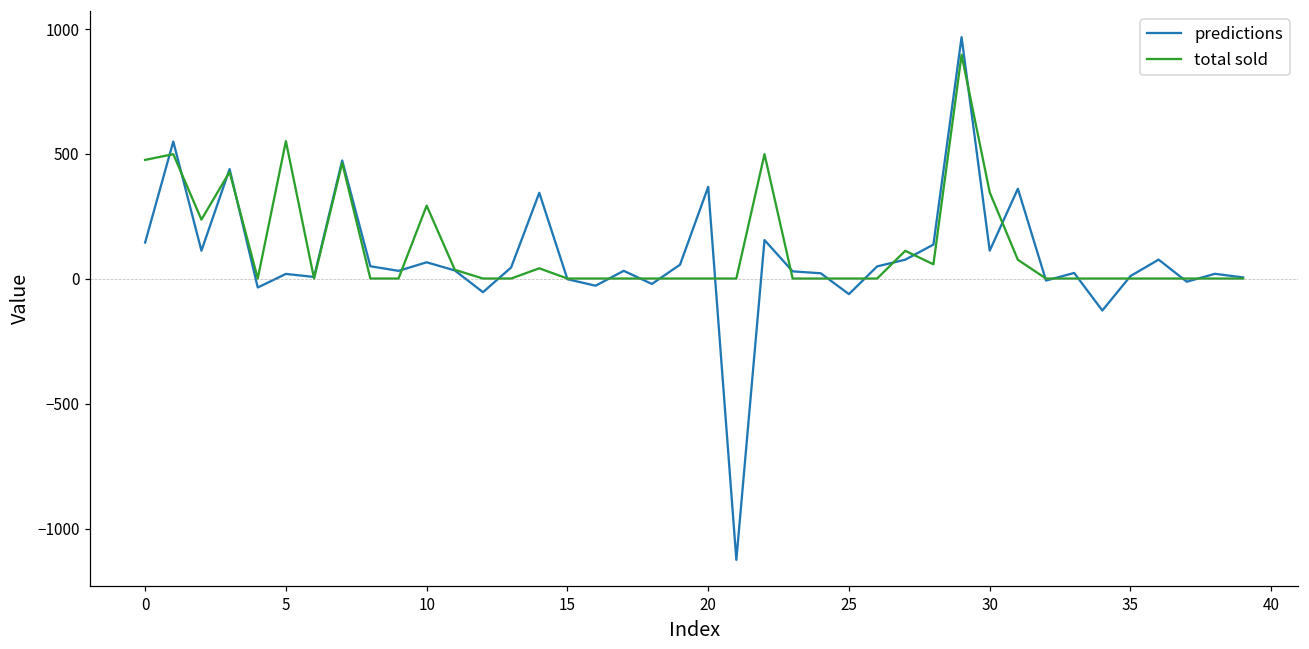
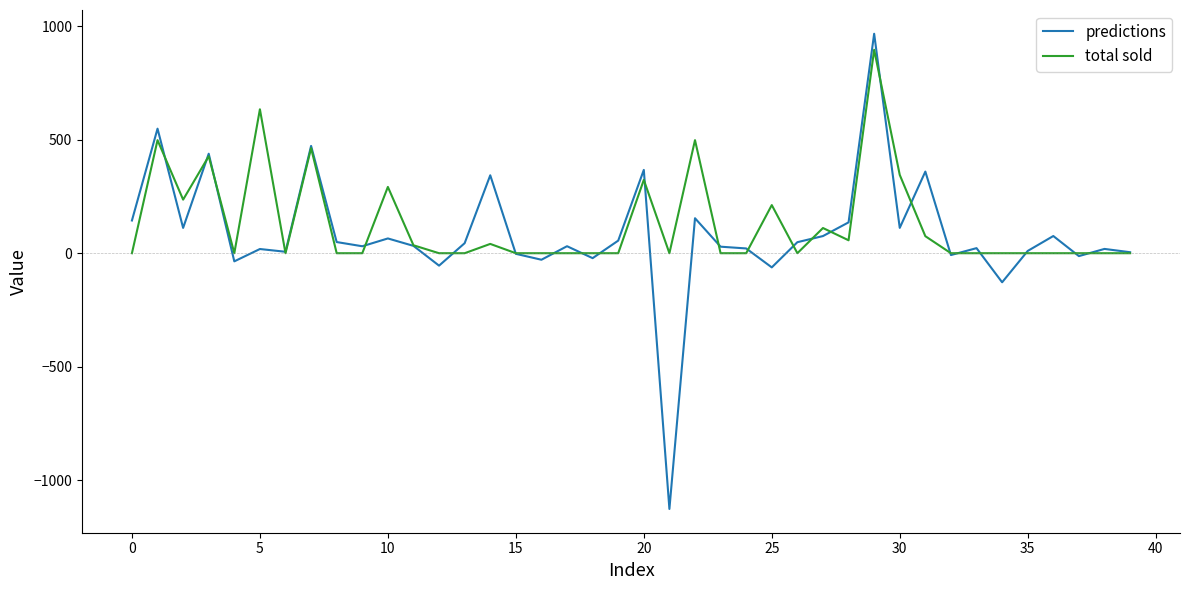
  {
    "predictions": {
      "0": 150,
      "5": 20,
      "10": 70,
      "20": 370,
      "25": -60,
      "30": 110
    },
    "total sold": {
-     "0": 480,
-     "5": 550,
+     "0": 0,
+     "5": 640,
      "10": 290,
-     "20": 0,
-     "25": 0,
+     "20": 320,
+     "25": 210,
      "30": 350
    }
  }
